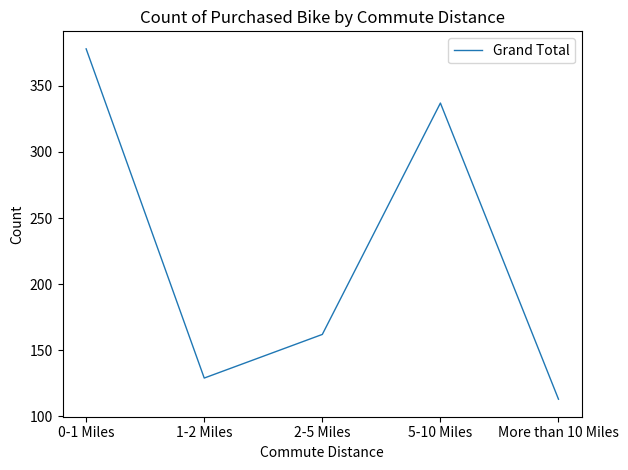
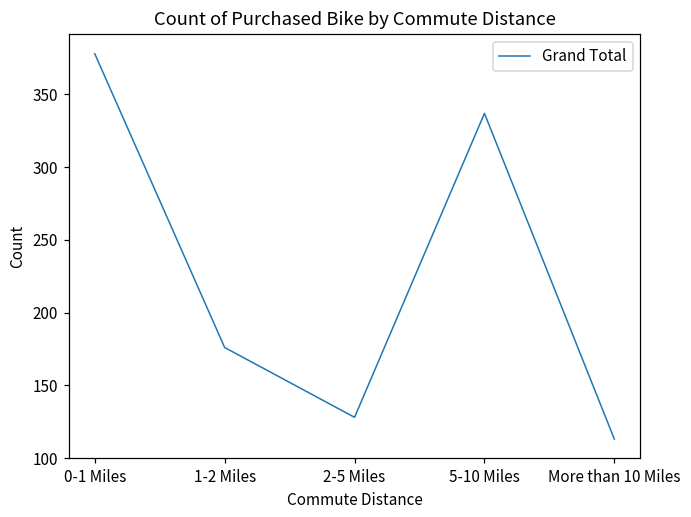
  {
    "0-1 Miles": 378,
-   "1-2 Miles": 129,
-   "2-5 Miles": 162,
+   "1-2 Miles": 176,
+   "2-5 Miles": 128,
    "5-10 Miles": 337,
    "More than 10 Miles": 113
  }
